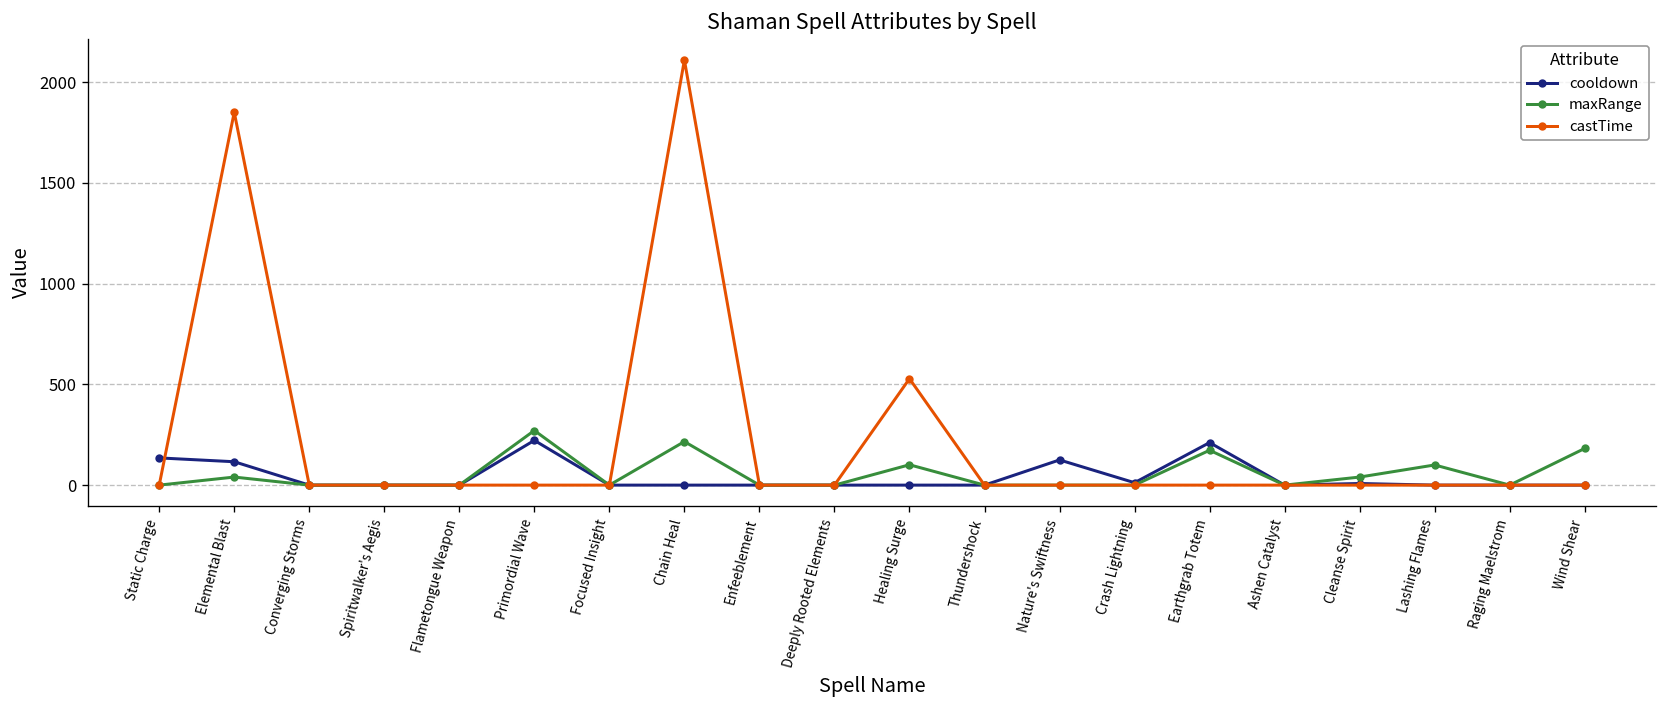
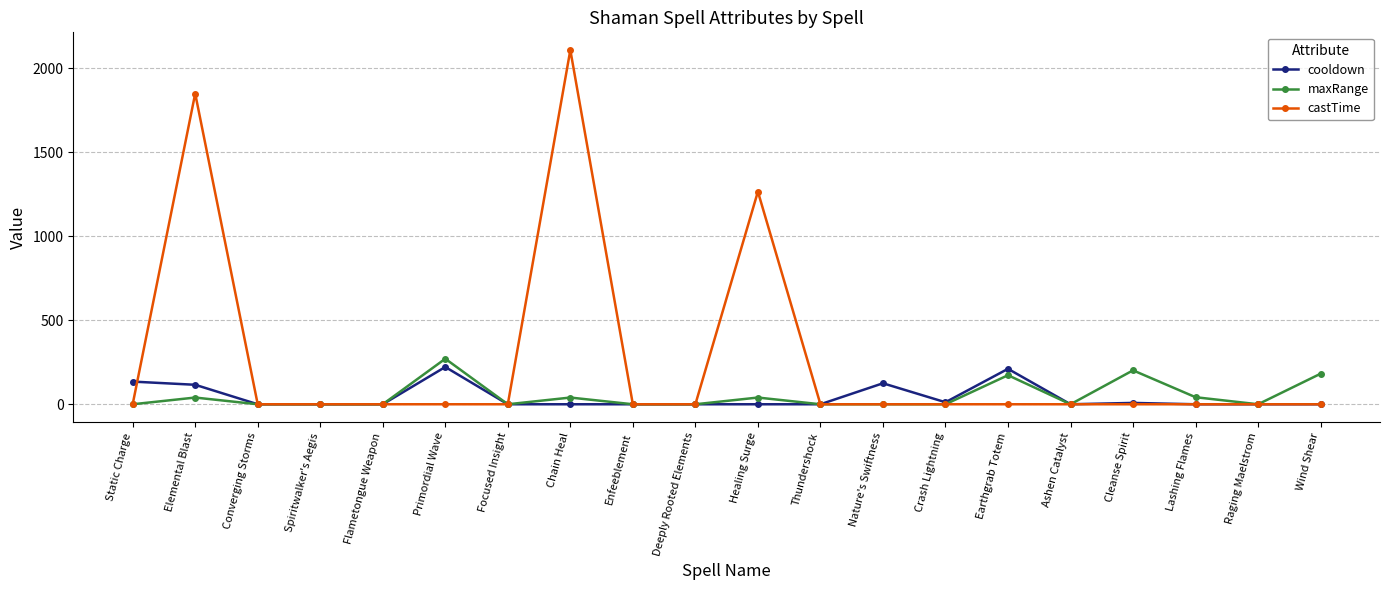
  {
    "cooldown": {
      "Static Charge": 140,
      "Elemental Blast": 120,
      "Primordial Wave": 220,
      "Chain Heal": 0,
      "Healing Surge": 0,
      "Nature's Swiftness": 130,
      "Earthgrab Totem": 210
    },
    "maxRange": {
      "Elemental Blast": 40,
      "Primordial Wave": 270,
-     "Chain Heal": 220,
-     "Healing Surge": 100,
+     "Chain Heal": 40,
+     "Healing Surge": 40,
      "Earthgrab Totem": 170,
-     "Cleanse Spirit": 40,
-     "Lashing Flames": 100,
+     "Cleanse Spirit": 200,
+     "Lashing Flames": 40,
      "Wind Shear": 180
    },
    "castTime": {
      "Elemental Blast": 1850,
      "Primordial Wave": 0,
      "Chain Heal": 2110,
-     "Healing Surge": 530,
+     "Healing Surge": 1270,
      "Earthgrab Totem": 0
    }
  }
